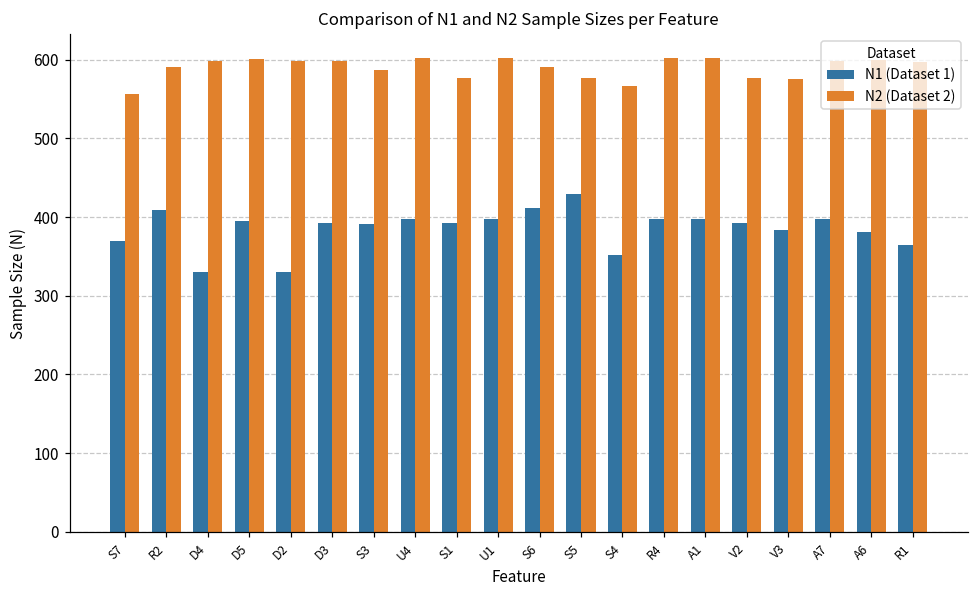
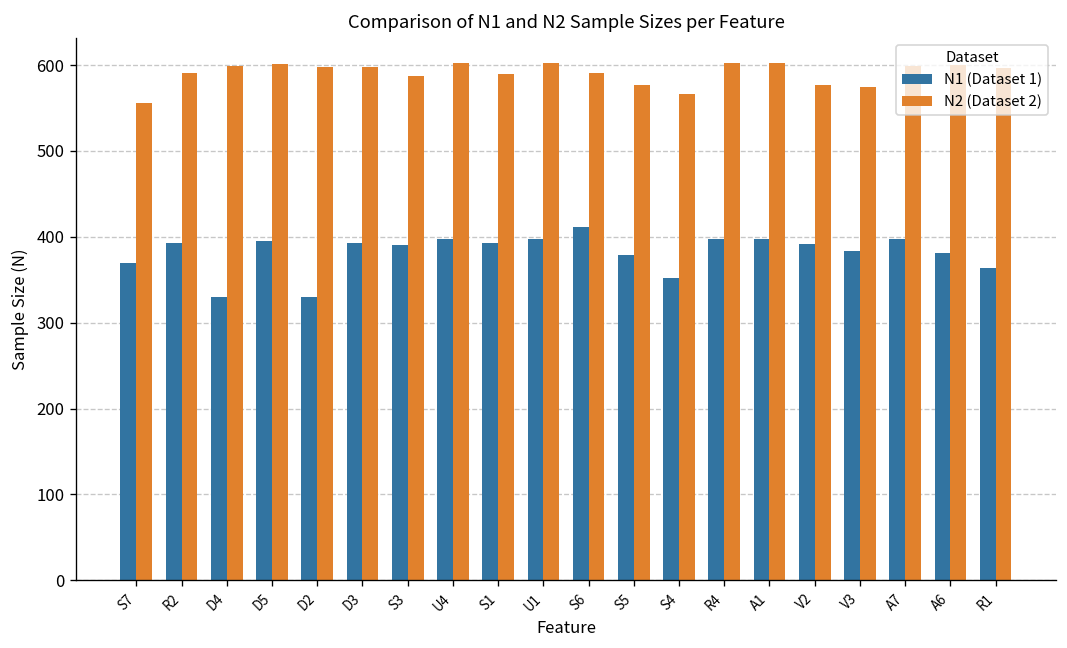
  {
    "N1 (Dataset 1)": {
      "S7": 370,
-     "R2": 410,
+     "R2": 390,
      "D4": 330,
      "D5": 400,
      "D2": 330,
      "D3": 390,
      "S3": 390,
      "U4": 400,
      "S1": 390,
      "U1": 400,
      "S6": 410,
-     "S5": 430,
+     "S5": 380,
      "S4": 350,
      "R4": 400,
      "A1": 400,
      "V2": 390,
      "V3": 380,
      "A7": 400,
      "A6": 380,
      "R1": 360
    },
    "N2 (Dataset 2)": {
      "S7": 560,
      "R2": 590,
      "D4": 600,
      "D5": 600,
      "D2": 600,
      "D3": 600,
      "S3": 590,
      "U4": 600,
-     "S1": 580,
+     "S1": 590,
      "U1": 600,
      "S6": 590,
      "S5": 580,
      "S4": 570,
      "R4": 600,
      "A1": 600,
      "V2": 580,
      "V3": 580
    }
  }
